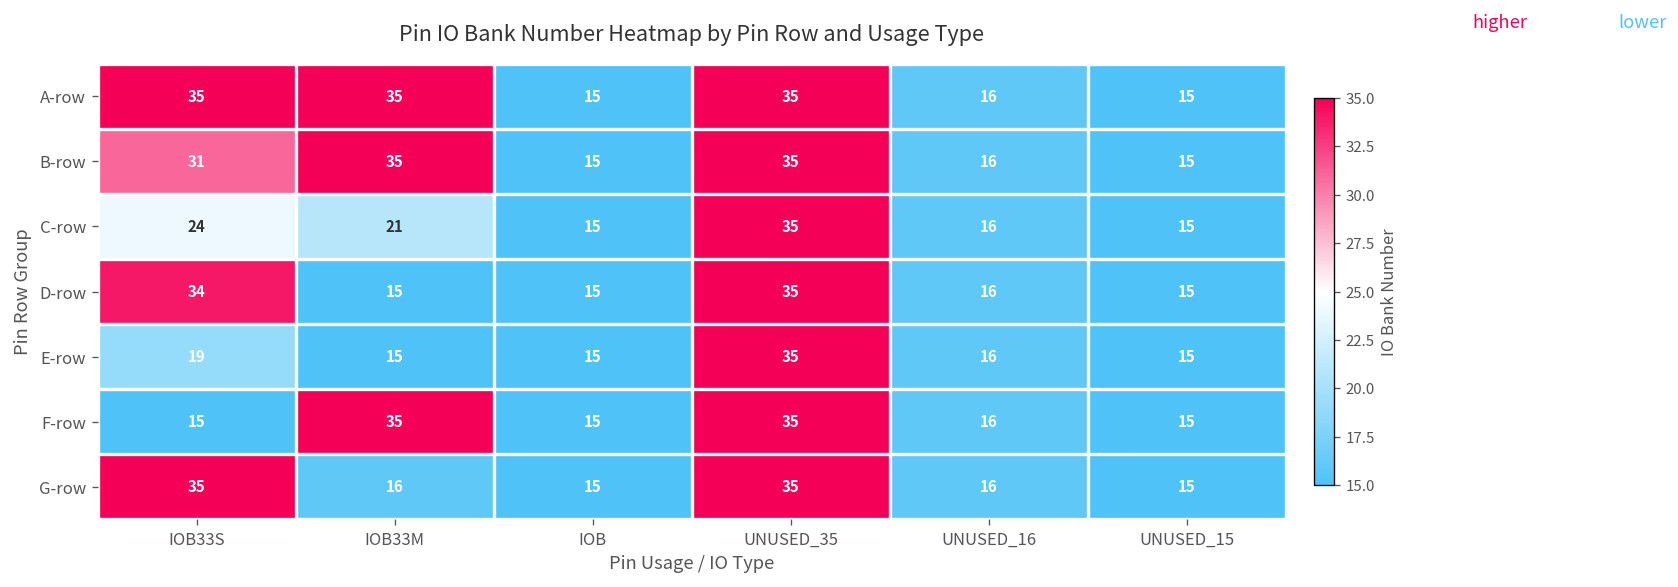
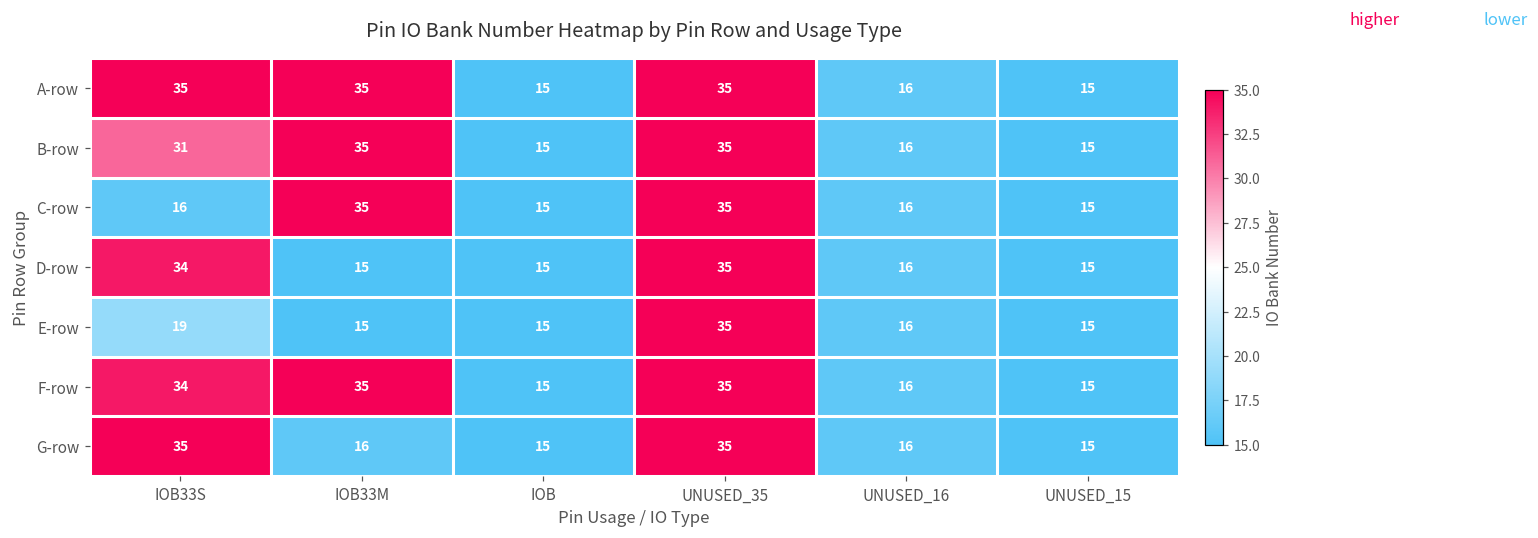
  {
    "A-row": {
      "IOB33S": 35,
      "IOB33M": 35,
      "IOB": 15,
      "UNUSED_35": 35,
      "UNUSED_16": 16,
      "UNUSED_15": 15
    },
    "B-row": {
      "IOB33S": 31,
      "IOB33M": 35,
      "IOB": 15,
      "UNUSED_35": 35,
      "UNUSED_16": 16,
      "UNUSED_15": 15
    },
    "C-row": {
-     "IOB33S": 24,
-     "IOB33M": 21,
+     "IOB33S": 16,
+     "IOB33M": 35,
      "IOB": 15,
      "UNUSED_35": 35,
      "UNUSED_16": 16,
      "UNUSED_15": 15
    },
    "D-row": {
      "IOB33S": 34,
      "IOB33M": 15,
      "IOB": 15,
      "UNUSED_35": 35,
      "UNUSED_16": 16,
      "UNUSED_15": 15
    },
    "E-row": {
      "IOB33S": 19,
      "IOB33M": 15,
      "IOB": 15,
      "UNUSED_35": 35,
      "UNUSED_16": 16,
      "UNUSED_15": 15
    },
    "F-row": {
-     "IOB33S": 15,
+     "IOB33S": 34,
      "IOB33M": 35,
      "IOB": 15,
      "UNUSED_35": 35,
      "UNUSED_16": 16,
      "UNUSED_15": 15
    },
    "G-row": {
      "IOB33S": 35,
      "IOB33M": 16,
      "IOB": 15,
      "UNUSED_35": 35,
      "UNUSED_16": 16,
      "UNUSED_15": 15
    }
  }
